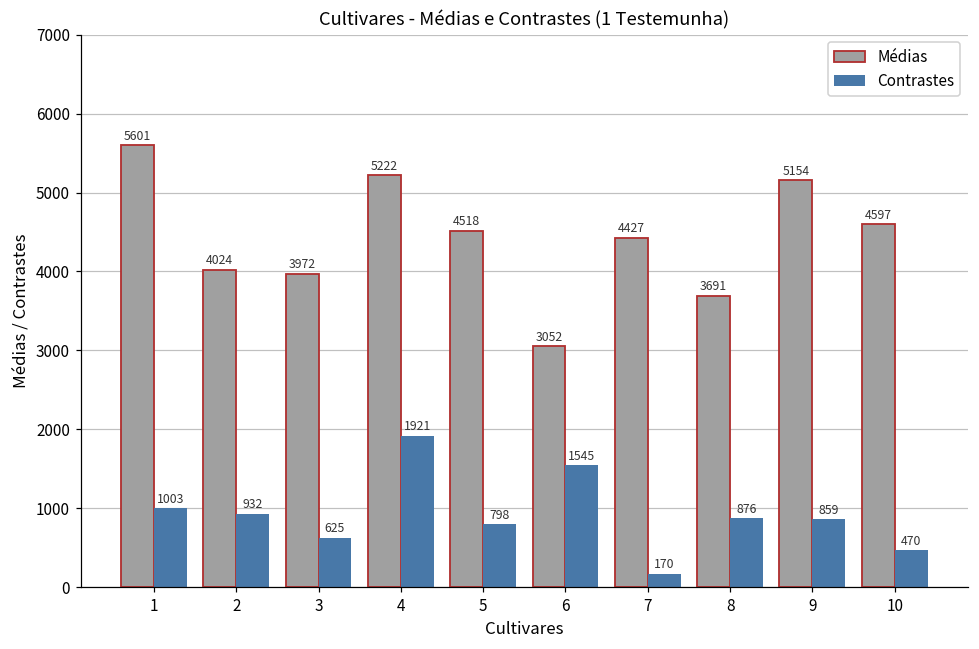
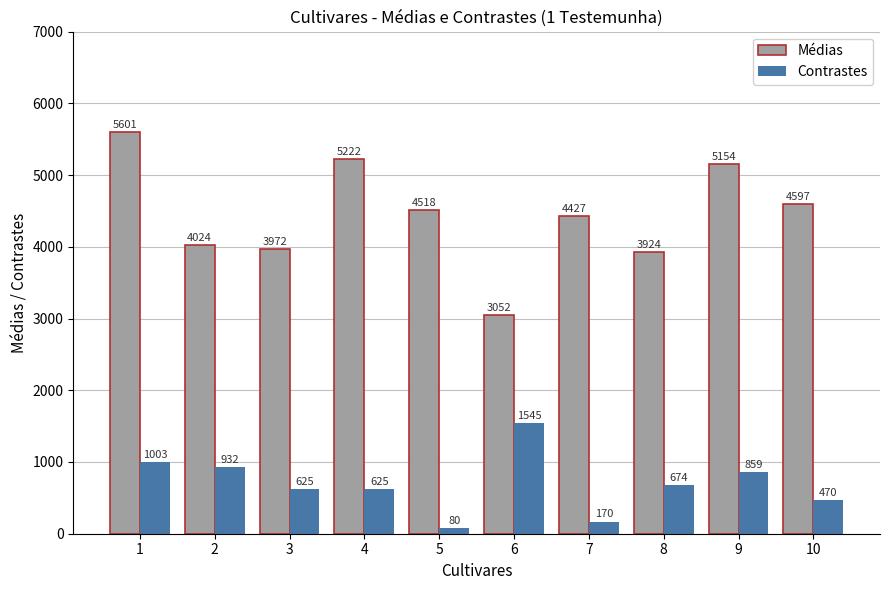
  {
    "Médias": {
      "1": 5601,
      "2": 4024,
      "3": 3972,
      "4": 5222,
      "5": 4518,
      "6": 3052,
      "7": 4427,
-     "8": 3691,
+     "8": 3924,
      "9": 5154,
      "10": 4597
    },
    "Contrastes": {
      "1": 1003,
      "2": 932,
      "3": 625,
-     "4": 1921,
-     "5": 798,
+     "4": 625,
+     "5": 80,
      "6": 1545,
      "7": 170,
-     "8": 876,
+     "8": 674,
      "9": 859,
      "10": 470
    }
  }
